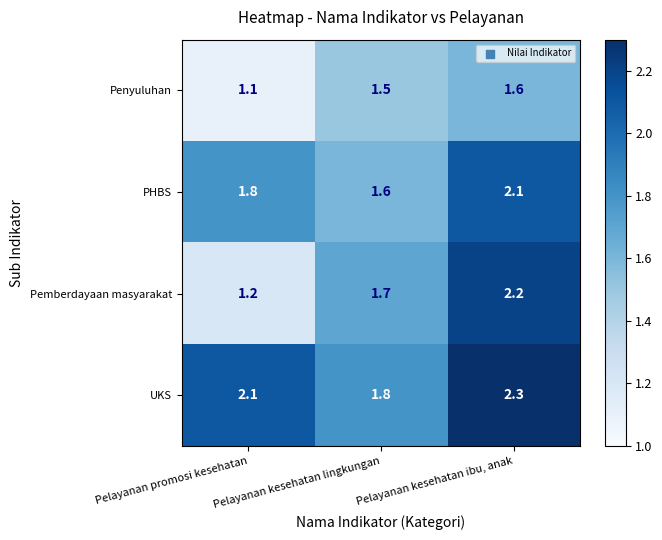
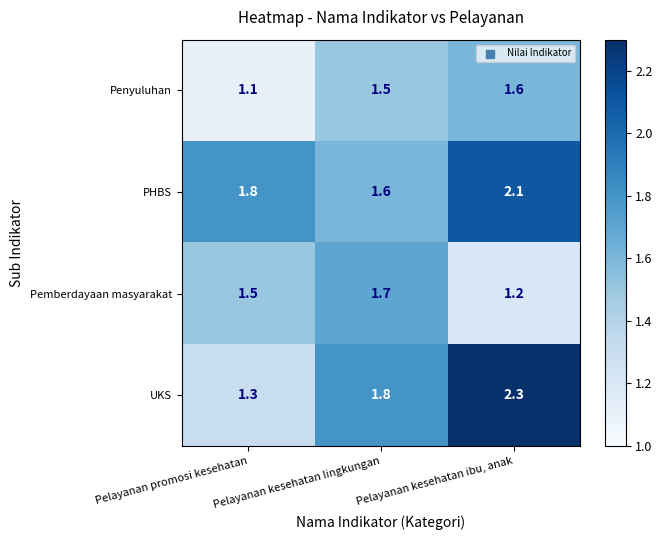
  {
    "Penyuluhan": {
      "Pelayanan promosi kesehatan": 1.1,
      "Pelayanan kesehatan lingkungan": 1.5,
      "Pelayanan kesehatan ibu, anak": 1.6
    },
    "PHBS": {
      "Pelayanan promosi kesehatan": 1.8,
      "Pelayanan kesehatan lingkungan": 1.6,
      "Pelayanan kesehatan ibu, anak": 2.1
    },
    "Pemberdayaan masyarakat": {
-     "Pelayanan promosi kesehatan": 1.2,
+     "Pelayanan promosi kesehatan": 1.5,
      "Pelayanan kesehatan lingkungan": 1.7,
-     "Pelayanan kesehatan ibu, anak": 2.2
+     "Pelayanan kesehatan ibu, anak": 1.2
    },
    "UKS": {
-     "Pelayanan promosi kesehatan": 2.1,
+     "Pelayanan promosi kesehatan": 1.3,
      "Pelayanan kesehatan lingkungan": 1.8,
      "Pelayanan kesehatan ibu, anak": 2.3
    }
  }
